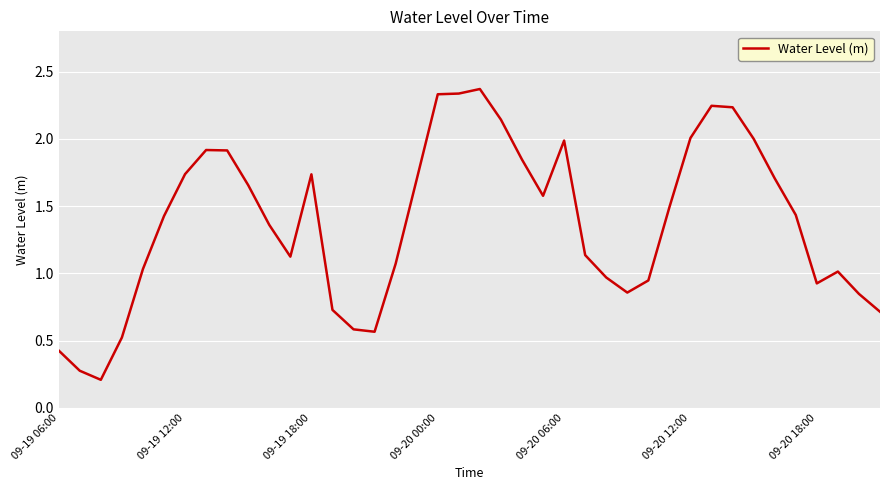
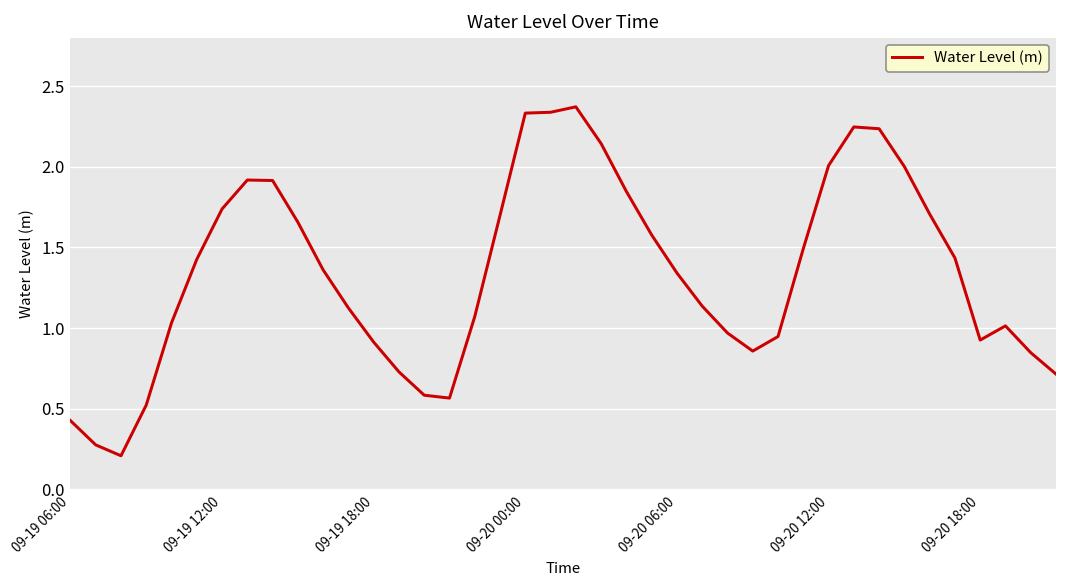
  {
    "09-19 06:00": 0.43,
    "09-19 12:00": 1.74,
-   "09-19 18:00": 1.74,
+   "09-19 18:00": 0.91,
    "09-20 00:00": 2.33,
-   "09-20 06:00": 1.99,
+   "09-20 06:00": 1.34,
    "09-20 12:00": 2.01,
    "09-20 18:00": 0.93
  }
